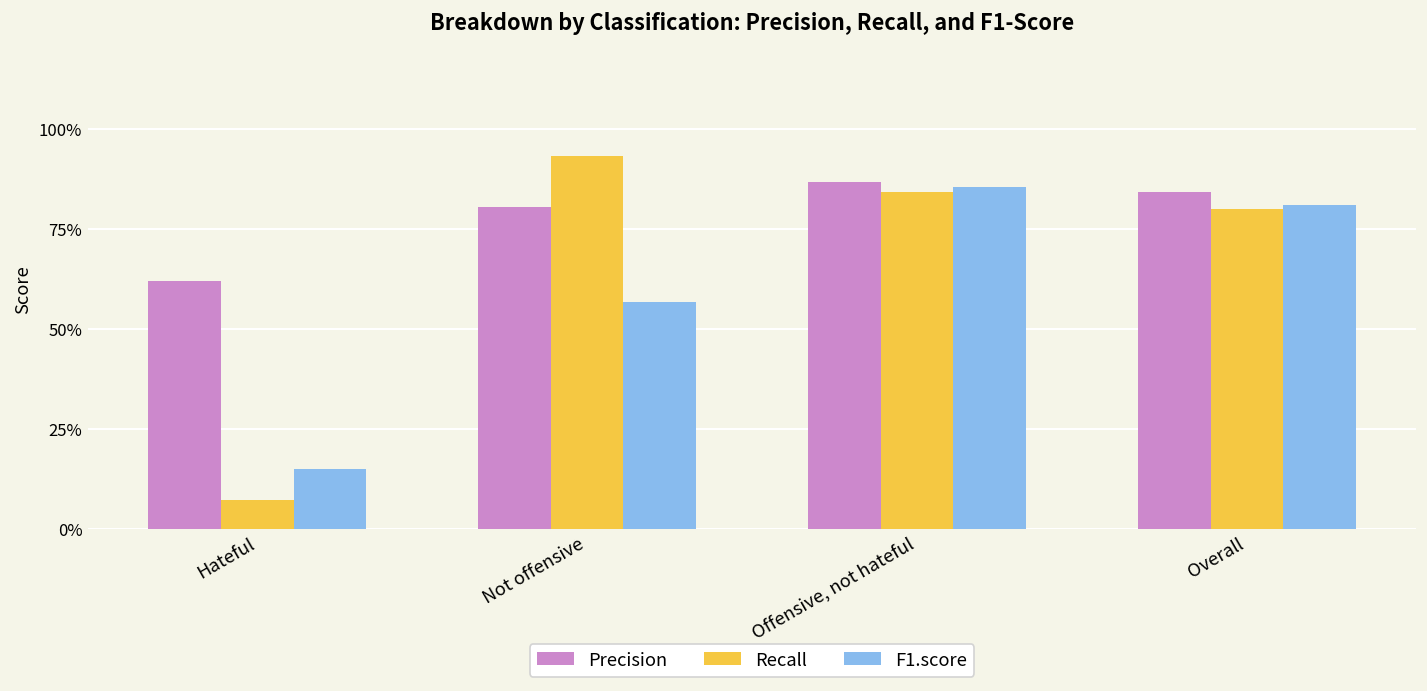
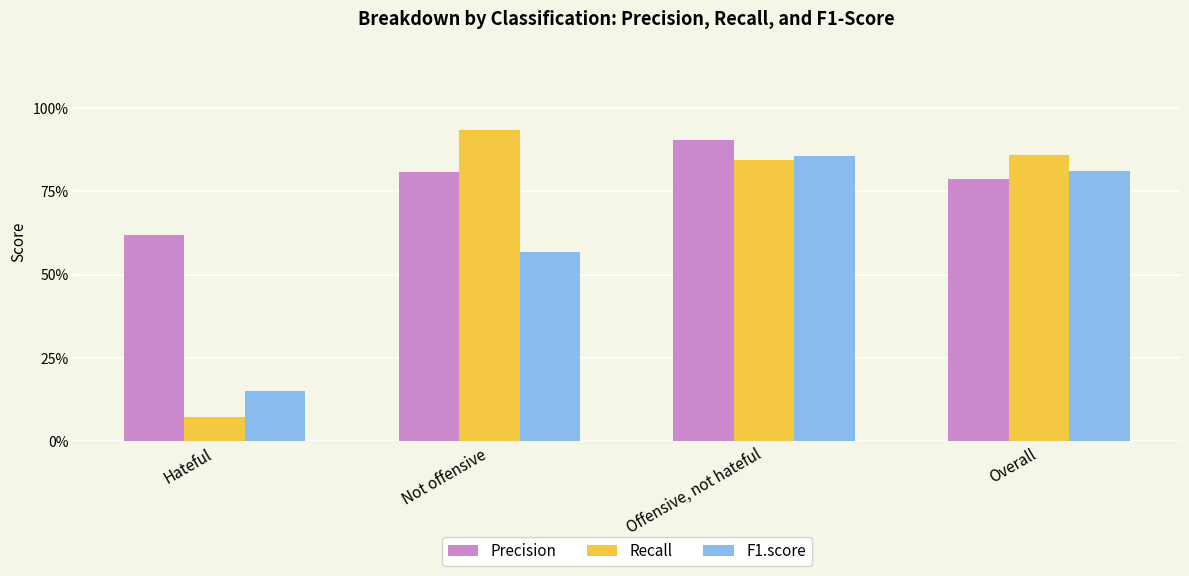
  {
    "Precision": {
      "Hateful": "62%",
      "Not offensive": "81%",
-     "Offensive, not hateful": "87%",
-     "Overall": "84%"
+     "Offensive, not hateful": "91%",
+     "Overall": "79%"
    },
    "Recall": {
      "Hateful": "7%",
      "Not offensive": "93%",
      "Offensive, not hateful": "84%",
-     "Overall": "80%"
+     "Overall": "86%"
    },
    "F1.score": {
      "Hateful": "15%",
      "Not offensive": "57%",
      "Offensive, not hateful": "86%",
      "Overall": "81%"
    }
  }
